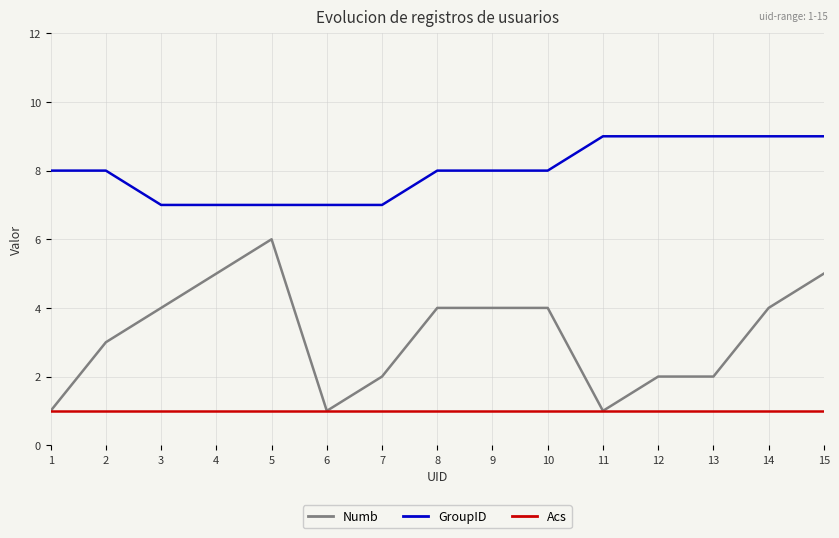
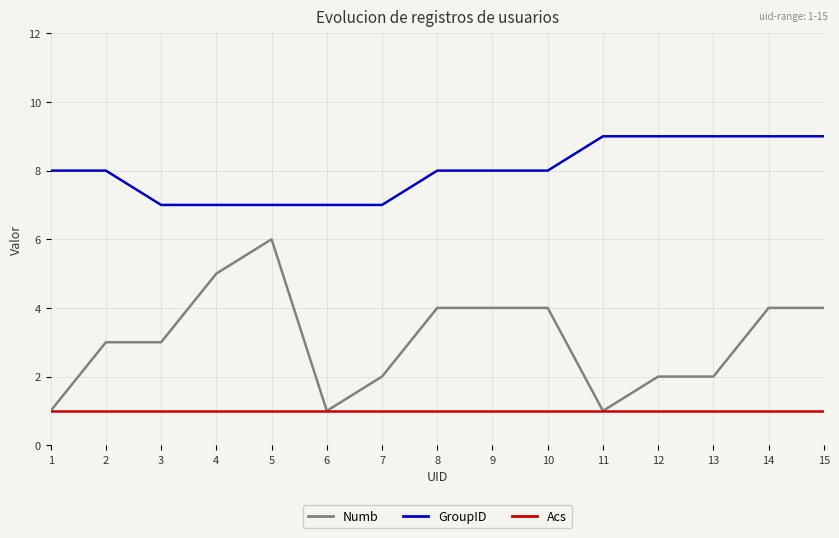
  {
    "Numb": {
      "2": 3,
-     "3": 4,
+     "3": 3,
      "4": 5,
      "5": 6,
      "7": 2,
      "8": 4,
      "9": 4,
      "10": 4,
      "12": 2,
      "13": 2,
      "14": 4,
-     "15": 5
+     "15": 4
    },
    "GroupID": {
      "1": 8,
      "2": 8,
      "3": 7,
      "4": 7,
      "5": 7,
      "6": 7,
      "7": 7,
      "8": 8,
      "9": 8,
      "10": 8,
      "11": 9,
      "12": 9,
      "13": 9,
      "14": 9,
      "15": 9
    },
    "Acs": {
      "2": 1,
      "3": 1,
      "4": 1,
      "5": 1,
      "7": 1,
      "8": 1,
      "9": 1,
      "10": 1,
      "12": 1,
      "13": 1,
      "14": 1,
      "15": 1
    }
  }
